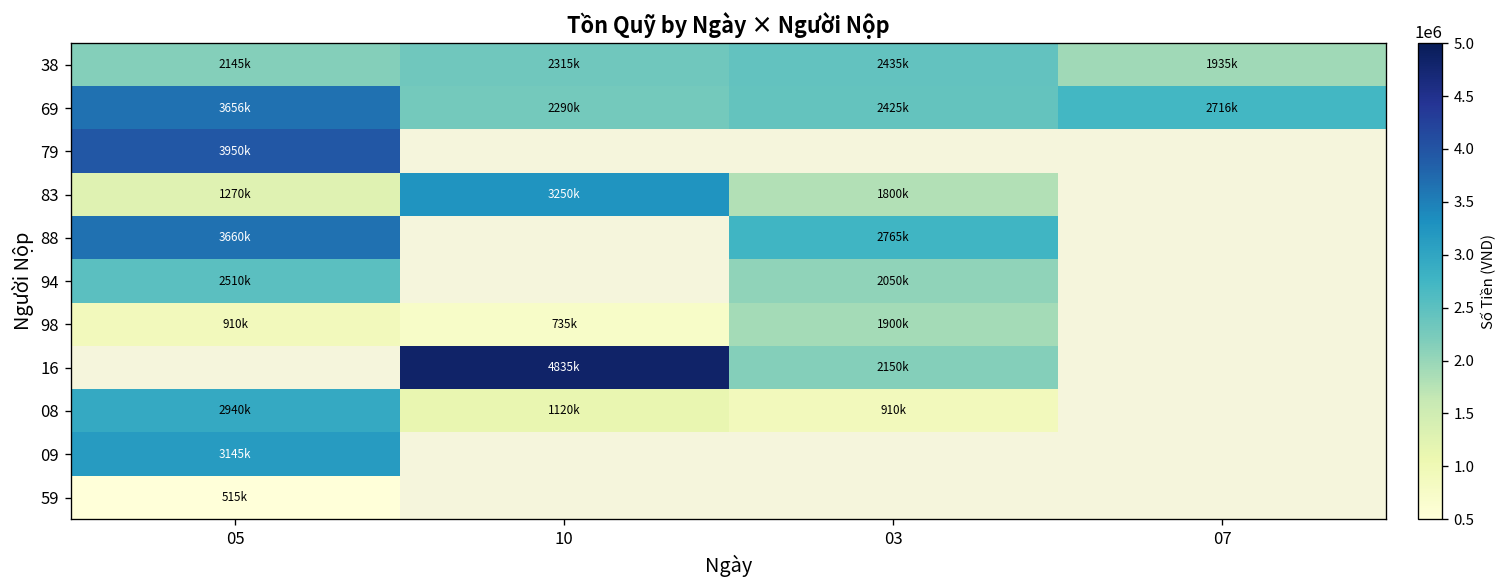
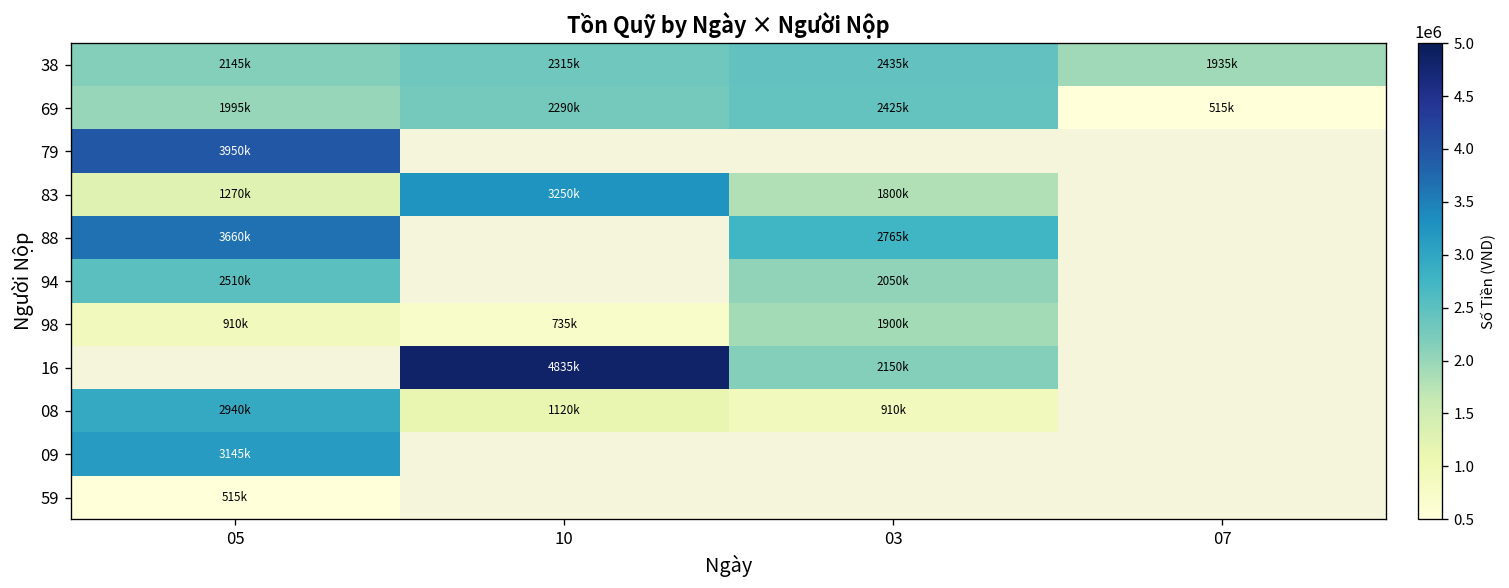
  {
    "38": {
      "05": "2145k",
      "10": "2315k",
      "03": "2435k",
      "07": "1935k"
    },
    "69": {
-     "05": "3656k",
+     "05": "1995k",
      "10": "2290k",
      "03": "2425k",
-     "07": "2716k"
+     "07": "515k"
    },
    "79": {
      "05": "3950k"
    },
    "83": {
      "05": "1270k",
      "10": "3250k",
      "03": "1800k"
    },
    "88": {
      "05": "3660k",
      "03": "2765k"
    },
    "94": {
      "05": "2510k",
      "03": "2050k"
    },
    "98": {
      "05": "910k",
      "10": "735k",
      "03": "1900k"
    },
    "16": {
      "10": "4835k",
      "03": "2150k"
    },
    "08": {
      "05": "2940k",
      "10": "1120k",
      "03": "910k"
    },
    "09": {
      "05": "3145k"
    },
    "59": {
      "05": "515k"
    }
  }
